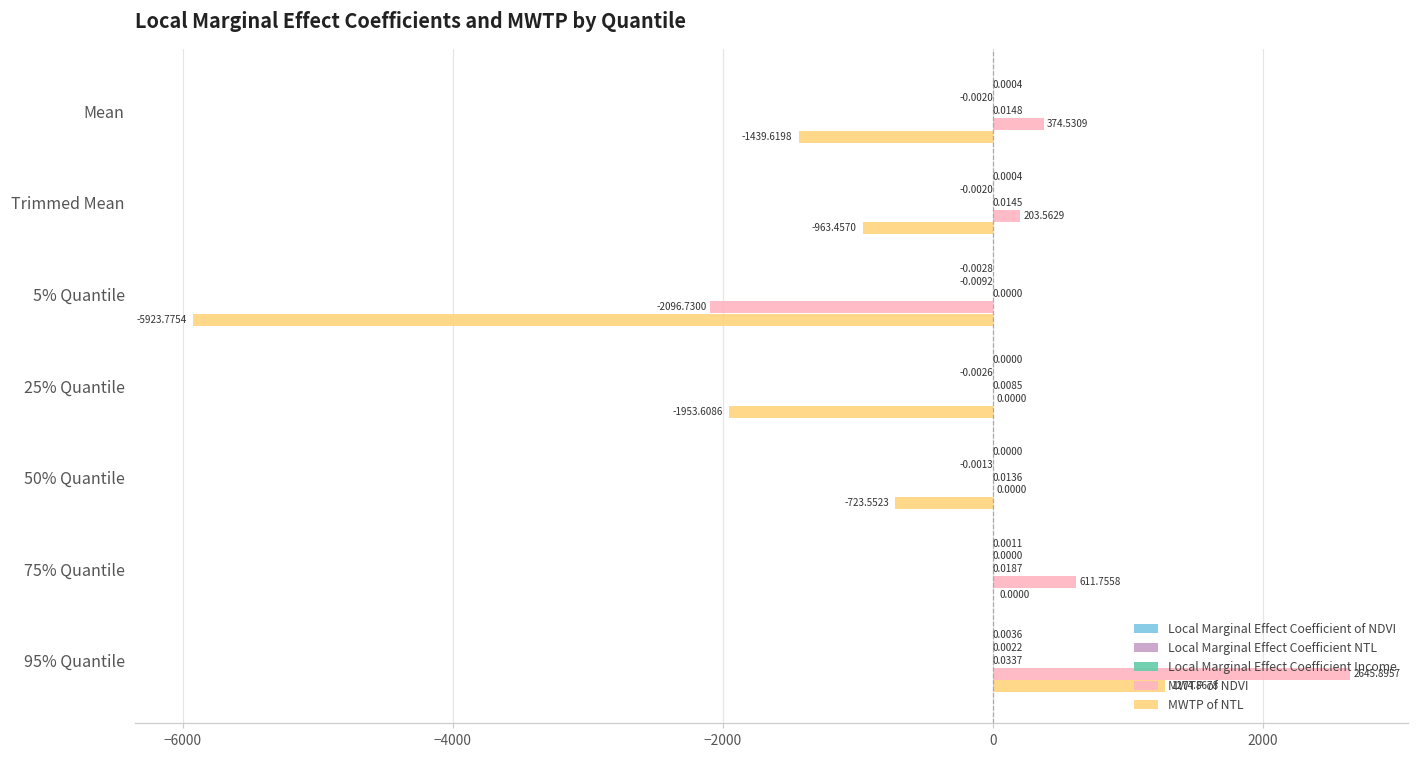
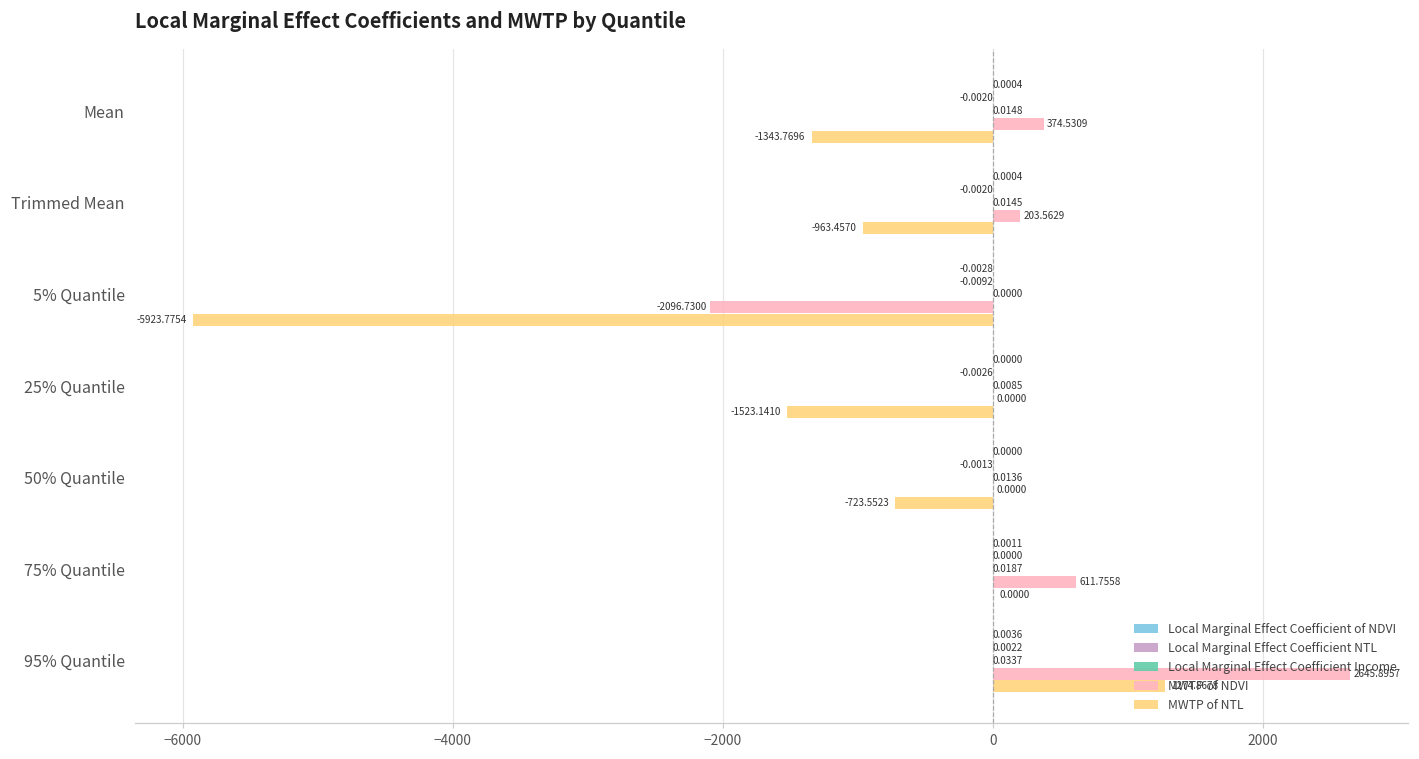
  {
    "Local Marginal Effect Coefficient of NDVI": {
      "Mean": 0.0004,
      "Trimmed Mean": 0.0004,
      "5% Quantile": -0.0028,
      "25% Quantile": 0.0000,
      "50% Quantile": 0.0000,
      "75% Quantile": 0.0011,
      "95% Quantile": 0.0036
    },
    "Local Marginal Effect Coefficient Income": {
      "Mean": 0.0148,
      "Trimmed Mean": 0.0145,
      "5% Quantile": 0.0000,
      "25% Quantile": 0.0085,
      "50% Quantile": 0.0136,
      "75% Quantile": 0.0187,
      "95% Quantile": 0.0337
    },
    "MWTP of NTL": {
-     "Mean": -1439.6198,
+     "Mean": -1343.7696,
      "Trimmed Mean": -963.4570,
      "5% Quantile": -5923.7754,
-     "25% Quantile": -1953.6086,
+     "25% Quantile": -1523.1410,
      "50% Quantile": -723.5523,
      "75% Quantile": 0.0000,
      "95% Quantile": 1274.8678
    }
  }
